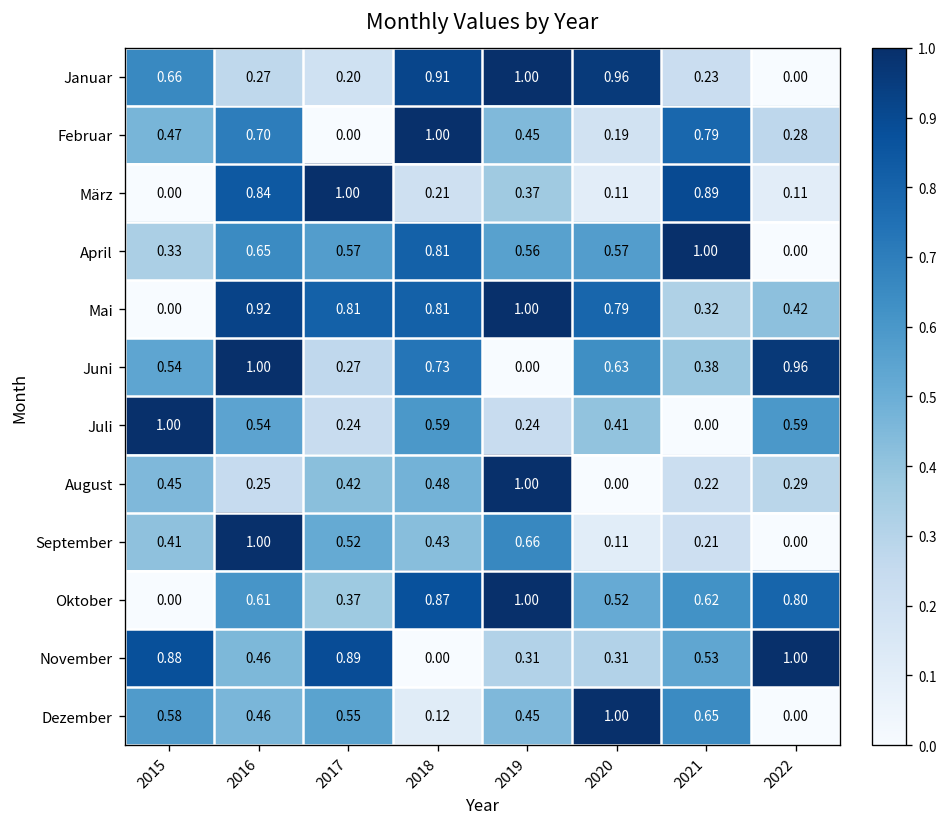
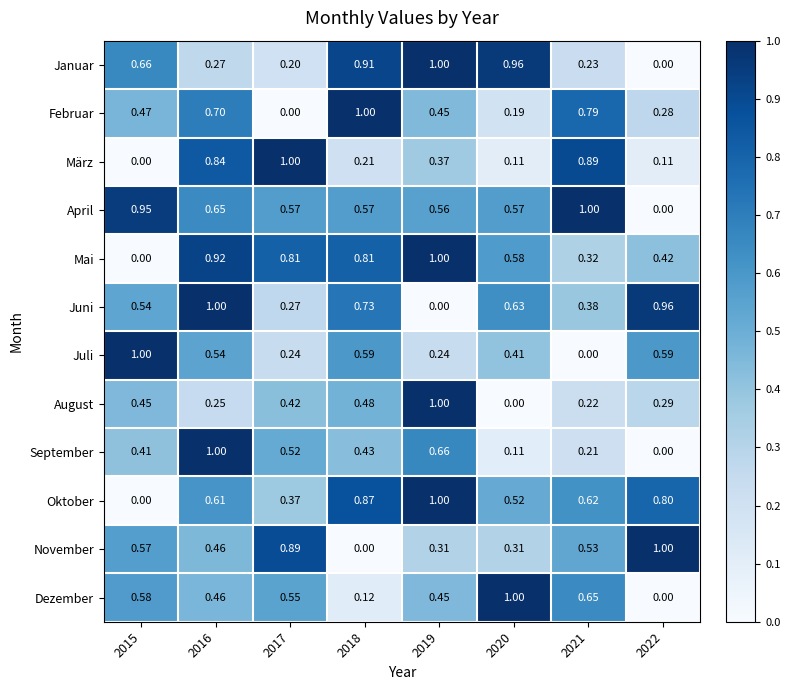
  {
    "Januar": {
      "2015": 0.66,
      "2016": 0.27,
      "2017": 0.20,
      "2018": 0.91,
      "2019": 1.00,
      "2020": 0.96,
      "2021": 0.23,
      "2022": 0.00
    },
    "Februar": {
      "2015": 0.47,
      "2016": 0.70,
      "2017": 0.00,
      "2018": 1.00,
      "2019": 0.45,
      "2020": 0.19,
      "2021": 0.79,
      "2022": 0.28
    },
    "März": {
      "2015": 0.00,
      "2016": 0.84,
      "2017": 1.00,
      "2018": 0.21,
      "2019": 0.37,
      "2020": 0.11,
      "2021": 0.89,
      "2022": 0.11
    },
    "April": {
-     "2015": 0.33,
+     "2015": 0.95,
      "2016": 0.65,
      "2017": 0.57,
-     "2018": 0.81,
+     "2018": 0.57,
      "2019": 0.56,
      "2020": 0.57,
      "2021": 1.00,
      "2022": 0.00
    },
    "Mai": {
      "2015": 0.00,
      "2016": 0.92,
      "2017": 0.81,
      "2018": 0.81,
      "2019": 1.00,
-     "2020": 0.79,
+     "2020": 0.58,
      "2021": 0.32,
      "2022": 0.42
    },
    "Juni": {
      "2015": 0.54,
      "2016": 1.00,
      "2017": 0.27,
      "2018": 0.73,
      "2019": 0.00,
      "2020": 0.63,
      "2021": 0.38,
      "2022": 0.96
    },
    "Juli": {
      "2015": 1.00,
      "2016": 0.54,
      "2017": 0.24,
      "2018": 0.59,
      "2019": 0.24,
      "2020": 0.41,
      "2021": 0.00,
      "2022": 0.59
    },
    "August": {
      "2015": 0.45,
      "2016": 0.25,
      "2017": 0.42,
      "2018": 0.48,
      "2019": 1.00,
      "2020": 0.00,
      "2021": 0.22,
      "2022": 0.29
    },
    "September": {
      "2015": 0.41,
      "2016": 1.00,
      "2017": 0.52,
      "2018": 0.43,
      "2019": 0.66,
      "2020": 0.11,
      "2021": 0.21,
      "2022": 0.00
    },
    "Oktober": {
      "2015": 0.00,
      "2016": 0.61,
      "2017": 0.37,
      "2018": 0.87,
      "2019": 1.00,
      "2020": 0.52,
      "2021": 0.62,
      "2022": 0.80
    },
    "November": {
-     "2015": 0.88,
+     "2015": 0.57,
      "2016": 0.46,
      "2017": 0.89,
      "2018": 0.00,
      "2019": 0.31,
      "2020": 0.31,
      "2021": 0.53,
      "2022": 1.00
    },
    "Dezember": {
      "2015": 0.58,
      "2016": 0.46,
      "2017": 0.55,
      "2018": 0.12,
      "2019": 0.45,
      "2020": 1.00,
      "2021": 0.65,
      "2022": 0.00
    }
  }
